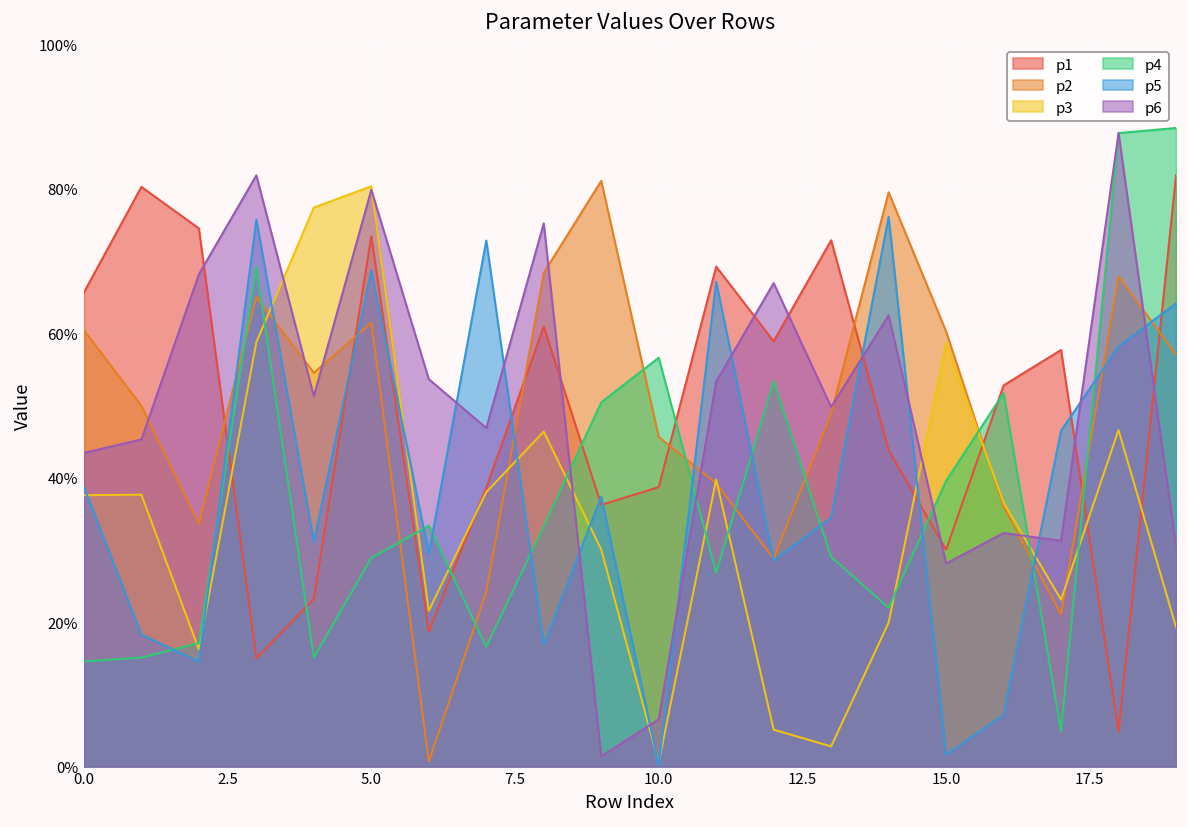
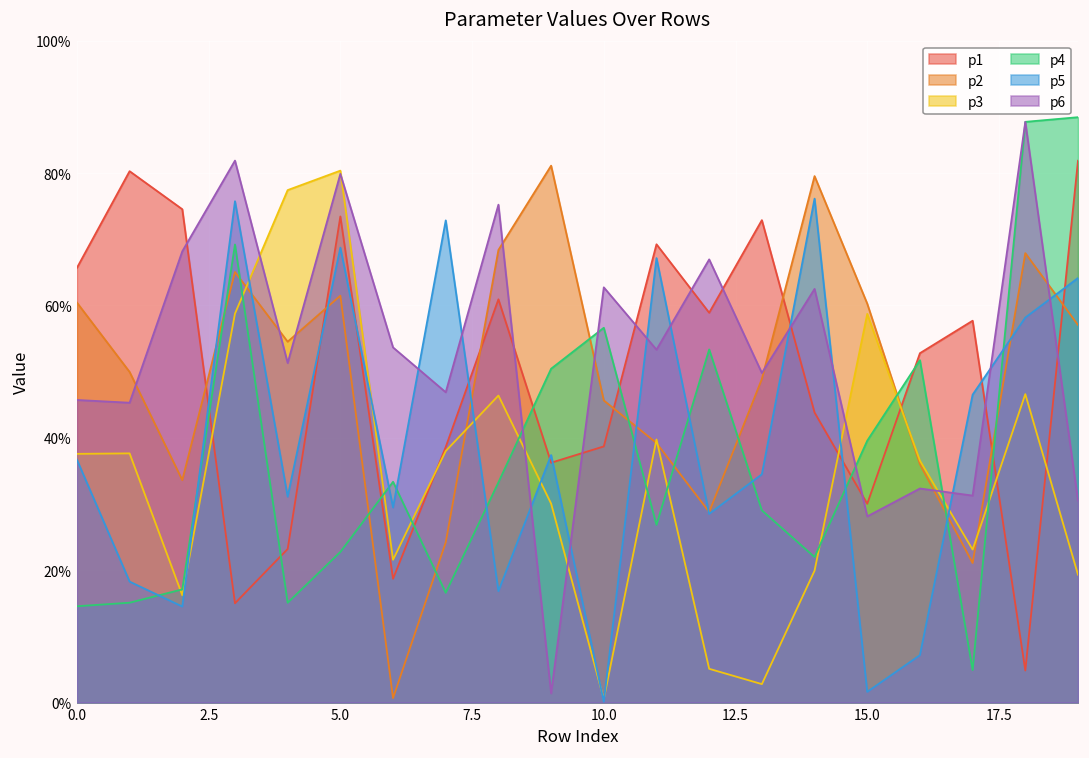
  {
    "p4": {
      "0.0": "15%",
-     "5.0": "29%",
+     "5.0": "23%",
      "10.0": "57%",
      "15.0": "40%"
    },
    "p5": {
-     "0.0": "39%",
+     "0.0": "37%",
      "5.0": "69%",
      "15.0": "2%"
    },
    "p6": {
-     "0.0": "43%",
+     "0.0": "46%",
      "5.0": "80%",
-     "10.0": "7%",
+     "10.0": "63%",
      "15.0": "28%"
    }
  }
